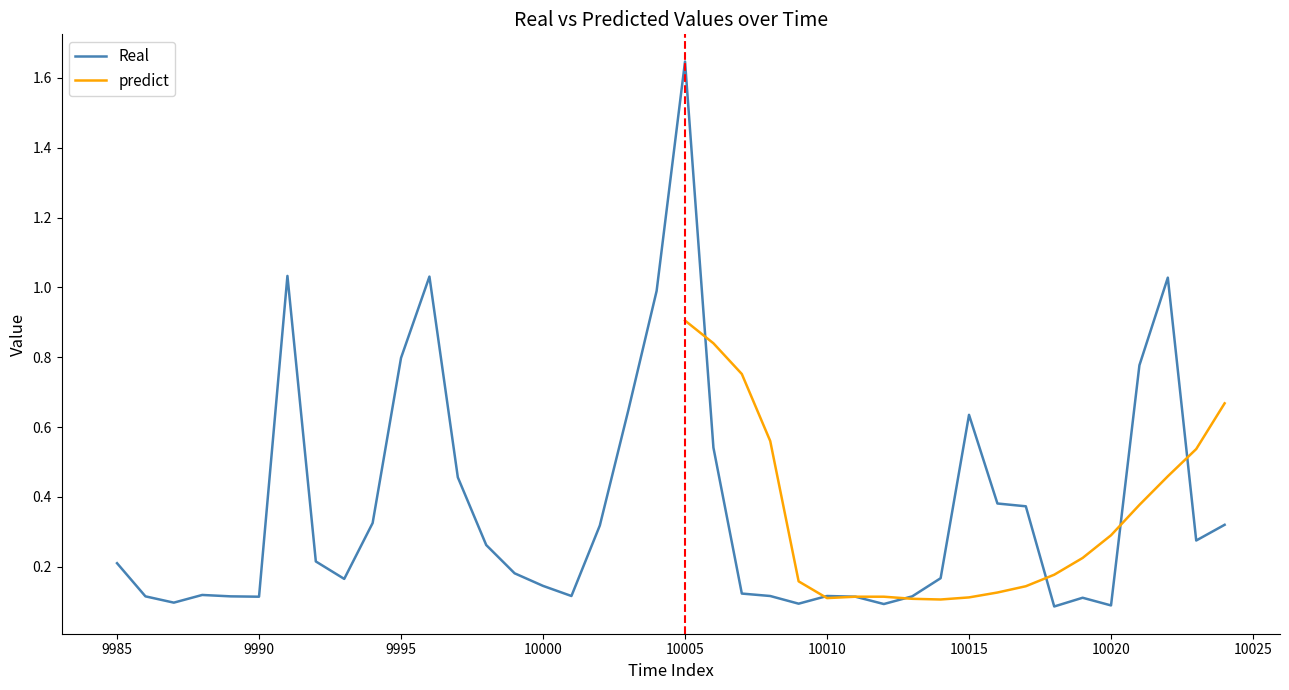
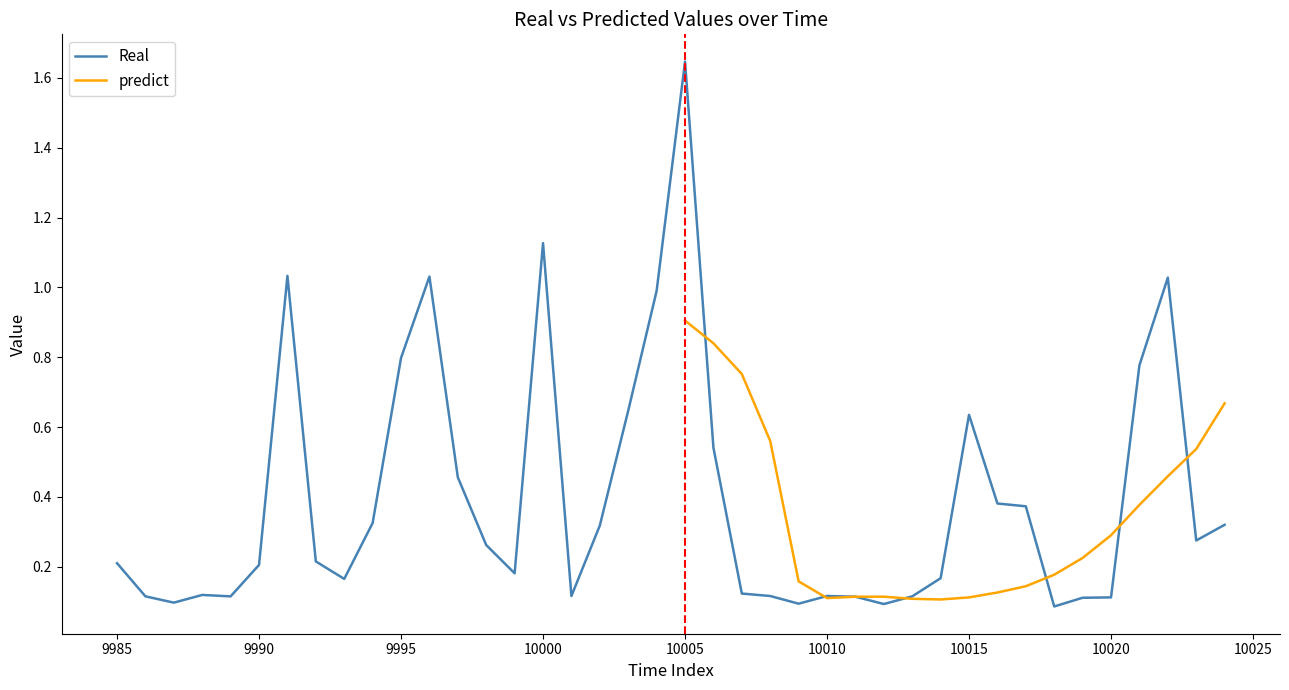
  {
    "Real": {
      "9985": 0.21,
-     "9990": 0.11,
+     "9990": 0.21,
      "9995": 0.80,
-     "10000": 0.15,
+     "10000": 1.13,
      "10005": 1.65,
      "10015": 0.64,
-     "10020": 0.09
+     "10020": 0.11
    },
    "predict": {
      "10005": 0.91,
      "10015": 0.11,
      "10020": 0.29
    }
  }
